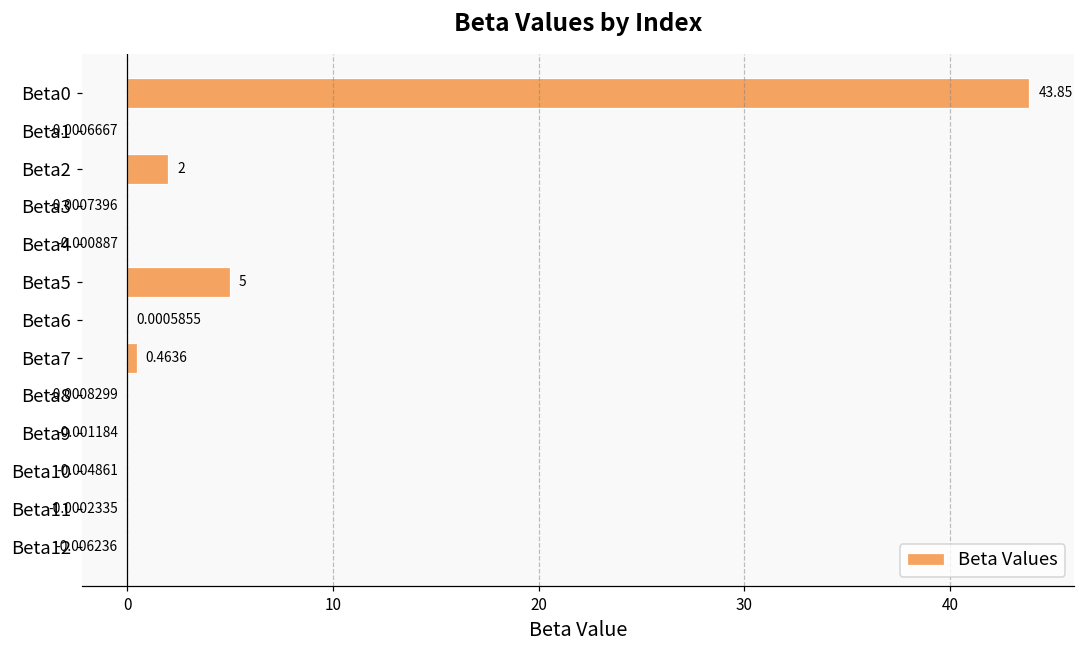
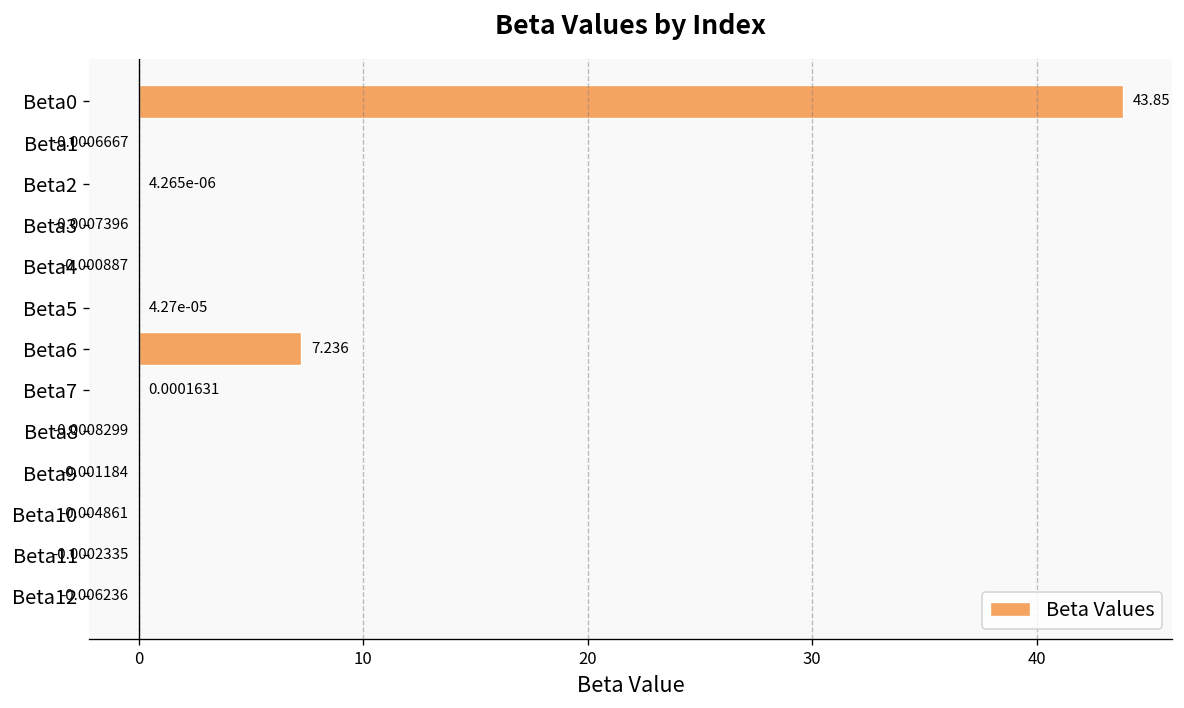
  {
    "Beta0": "43.85",
    "Beta1": "-0.0006667",
-   "Beta2": "2",
+   "Beta2": "4.265e-06",
    "Beta3": "-0.0007396",
    "Beta4": "-0.000887",
-   "Beta5": "5",
-   "Beta6": "0.0005855",
-   "Beta7": "0.4636",
+   "Beta5": "4.27e-05",
+   "Beta6": "7.236",
+   "Beta7": "0.0001631",
    "Beta8": "-0.0008299",
    "Beta9": "-0.001184",
    "Beta10": "-0.004861",
    "Beta11": "-0.0002335",
    "Beta12": "-0.006236"
  }
